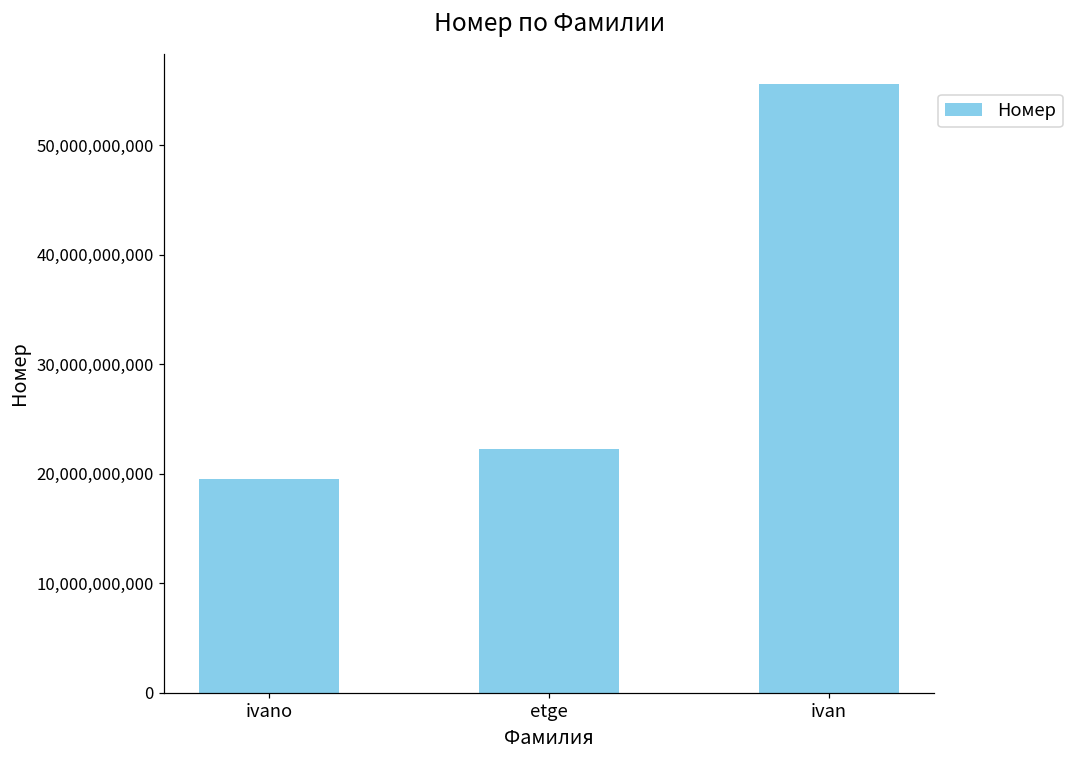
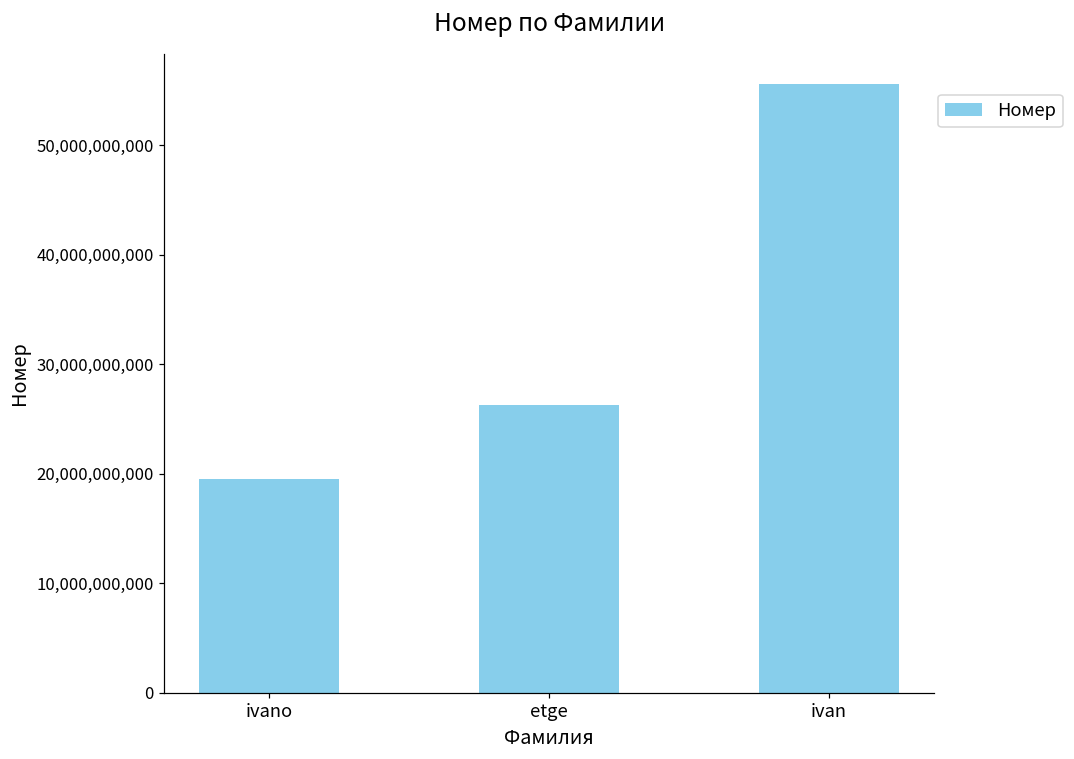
  {
    "ivano": "20,000,000,000",
-   "etge": "22,000,000,000",
+   "etge": "26,000,000,000",
    "ivan": "56,000,000,000"
  }
